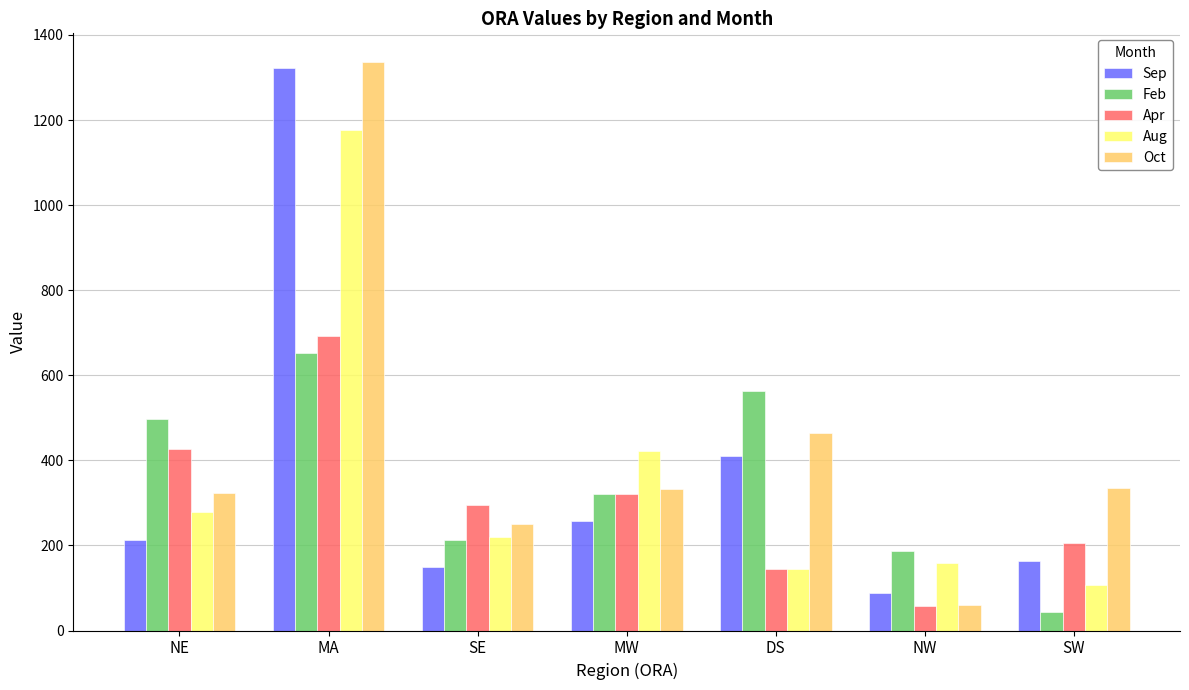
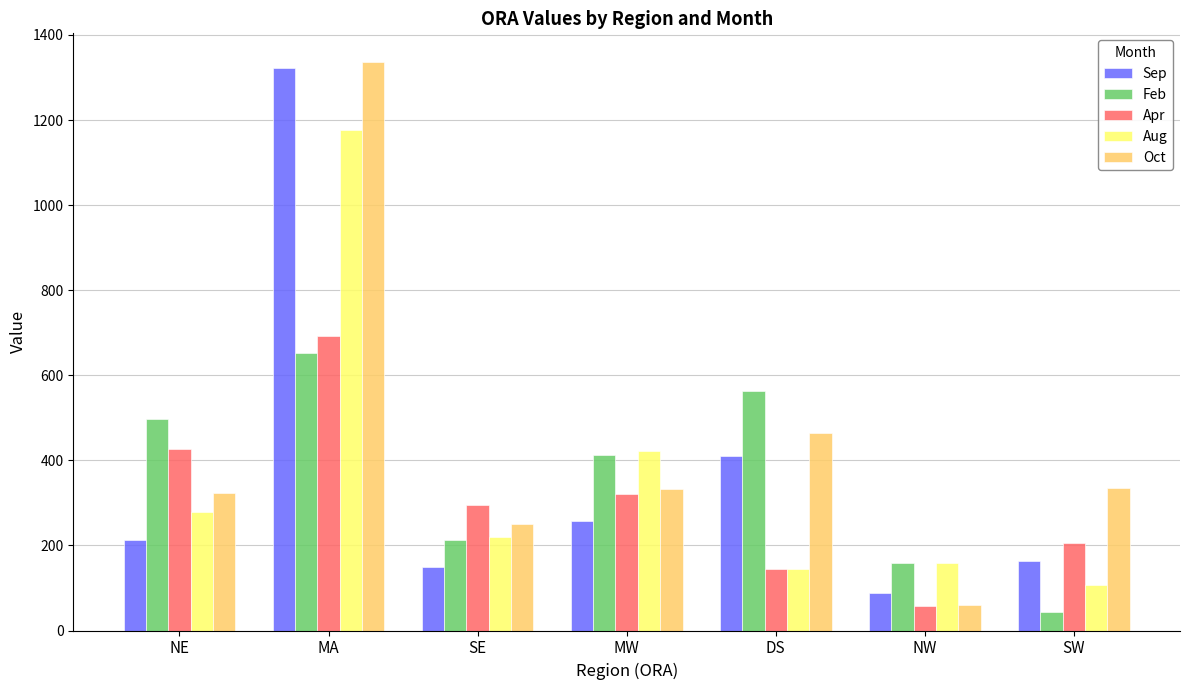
  {
    "Sep": {
      "NE": 210,
      "MA": 1320,
      "SE": 150,
      "MW": 260,
      "DS": 410,
      "NW": 90,
      "SW": 160
    },
    "Feb": {
      "NE": 500,
      "MA": 650,
      "SE": 210,
-     "MW": 320,
+     "MW": 410,
      "DS": 560,
-     "NW": 190,
+     "NW": 160,
      "SW": 40
    },
    "Apr": {
      "NE": 430,
      "MA": 690,
      "SE": 290,
      "MW": 320,
      "DS": 140,
      "NW": 60,
      "SW": 210
    }
  }
